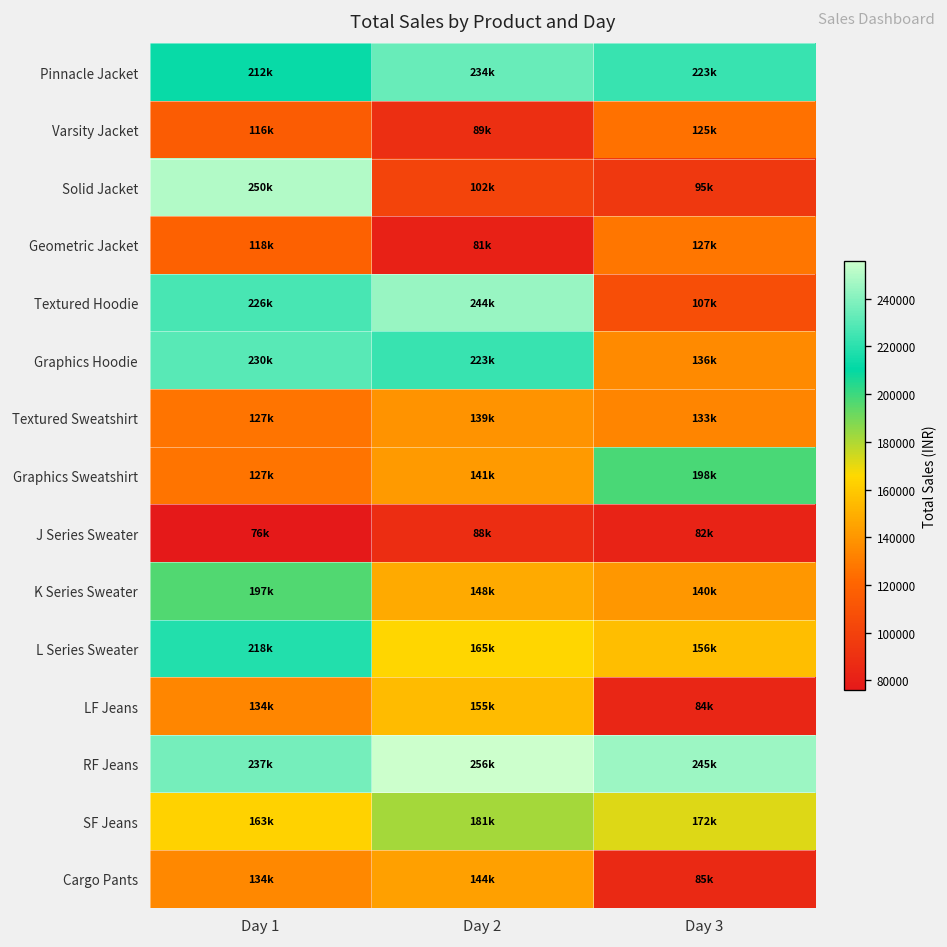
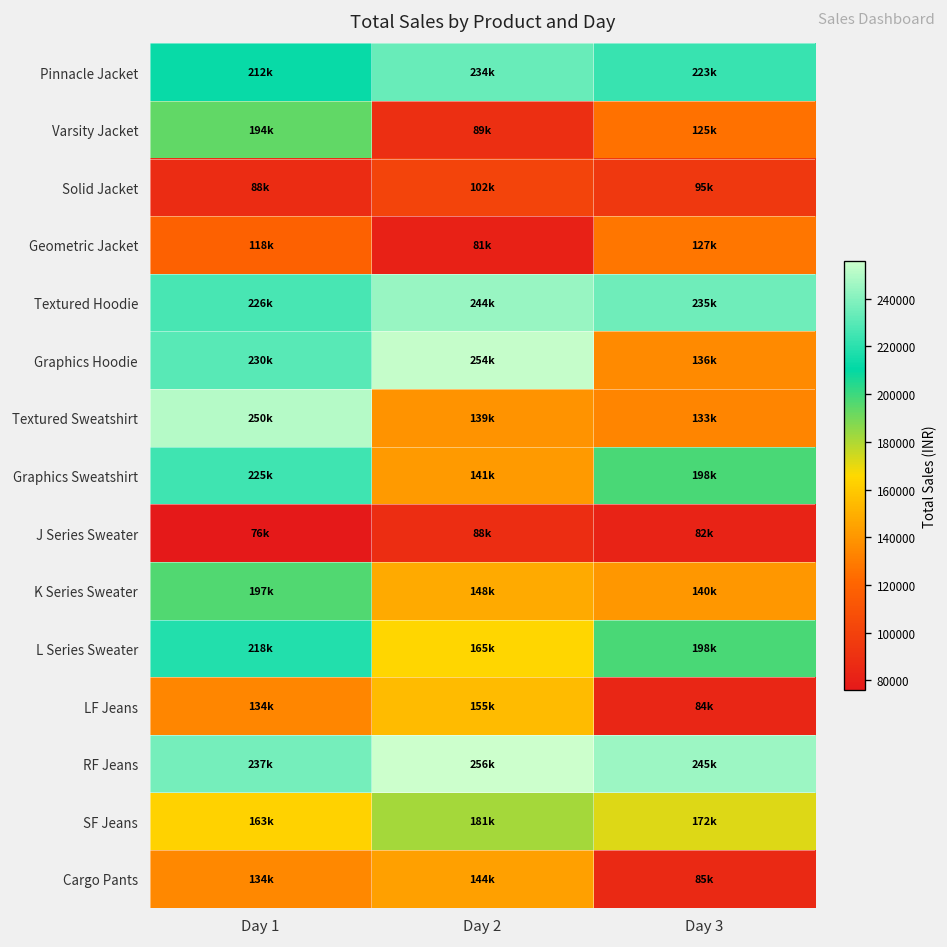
  {
    "Pinnacle Jacket": {
      "Day 1": "212k",
      "Day 2": "234k",
      "Day 3": "223k"
    },
    "Varsity Jacket": {
-     "Day 1": "116k",
+     "Day 1": "194k",
      "Day 2": "89k",
      "Day 3": "125k"
    },
    "Solid Jacket": {
-     "Day 1": "250k",
+     "Day 1": "88k",
      "Day 2": "102k",
      "Day 3": "95k"
    },
    "Geometric Jacket": {
      "Day 1": "118k",
      "Day 2": "81k",
      "Day 3": "127k"
    },
    "Textured Hoodie": {
      "Day 1": "226k",
      "Day 2": "244k",
-     "Day 3": "107k"
+     "Day 3": "235k"
    },
    "Graphics Hoodie": {
      "Day 1": "230k",
-     "Day 2": "223k",
+     "Day 2": "254k",
      "Day 3": "136k"
    },
    "Textured Sweatshirt": {
-     "Day 1": "127k",
+     "Day 1": "250k",
      "Day 2": "139k",
      "Day 3": "133k"
    },
    "Graphics Sweatshirt": {
-     "Day 1": "127k",
+     "Day 1": "225k",
      "Day 2": "141k",
      "Day 3": "198k"
    },
    "J Series Sweater": {
      "Day 1": "76k",
      "Day 2": "88k",
      "Day 3": "82k"
    },
    "K Series Sweater": {
      "Day 1": "197k",
      "Day 2": "148k",
      "Day 3": "140k"
    },
    "L Series Sweater": {
      "Day 1": "218k",
      "Day 2": "165k",
-     "Day 3": "156k"
+     "Day 3": "198k"
    },
    "LF Jeans": {
      "Day 1": "134k",
      "Day 2": "155k",
      "Day 3": "84k"
    },
    "RF Jeans": {
      "Day 1": "237k",
      "Day 2": "256k",
      "Day 3": "245k"
    },
    "SF Jeans": {
      "Day 1": "163k",
      "Day 2": "181k",
      "Day 3": "172k"
    },
    "Cargo Pants": {
      "Day 1": "134k",
      "Day 2": "144k",
      "Day 3": "85k"
    }
  }
